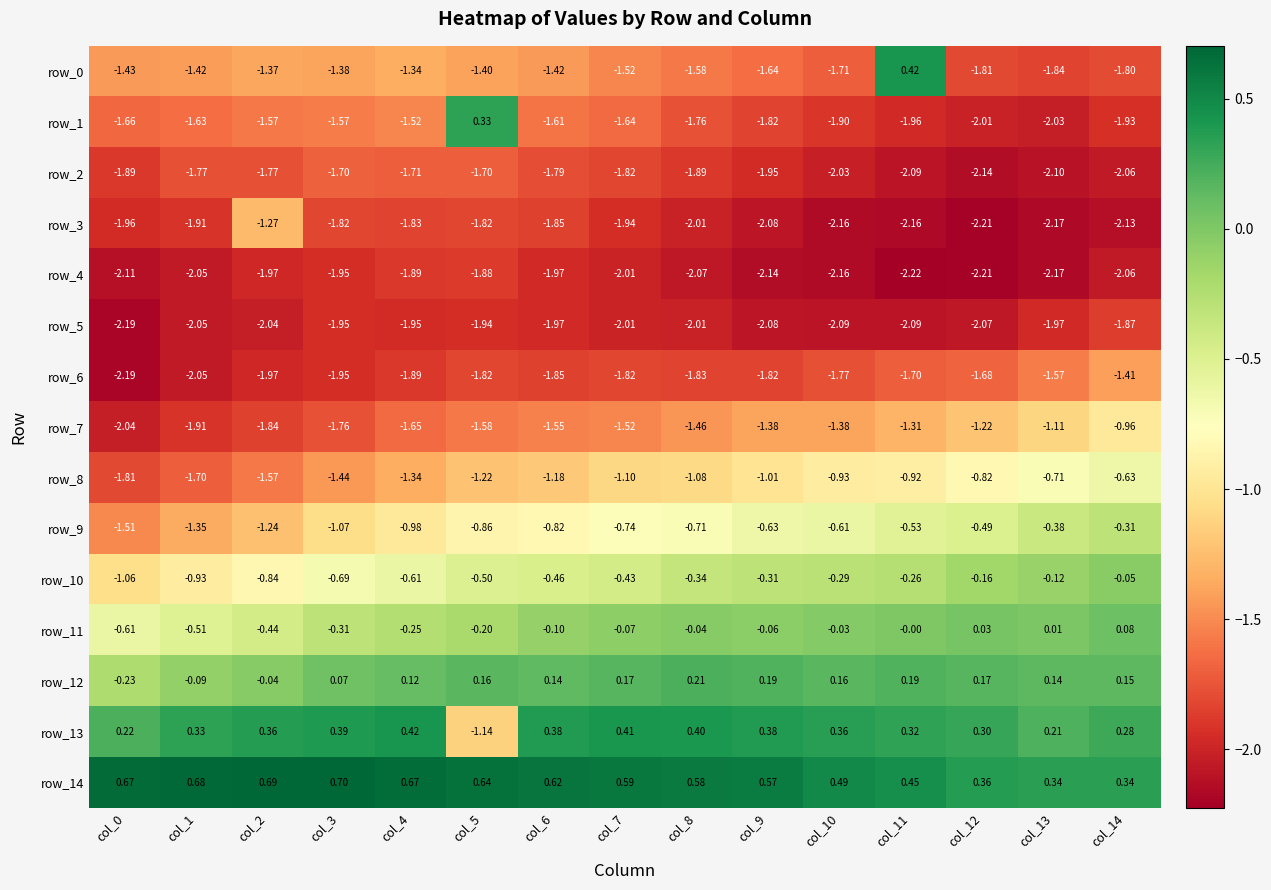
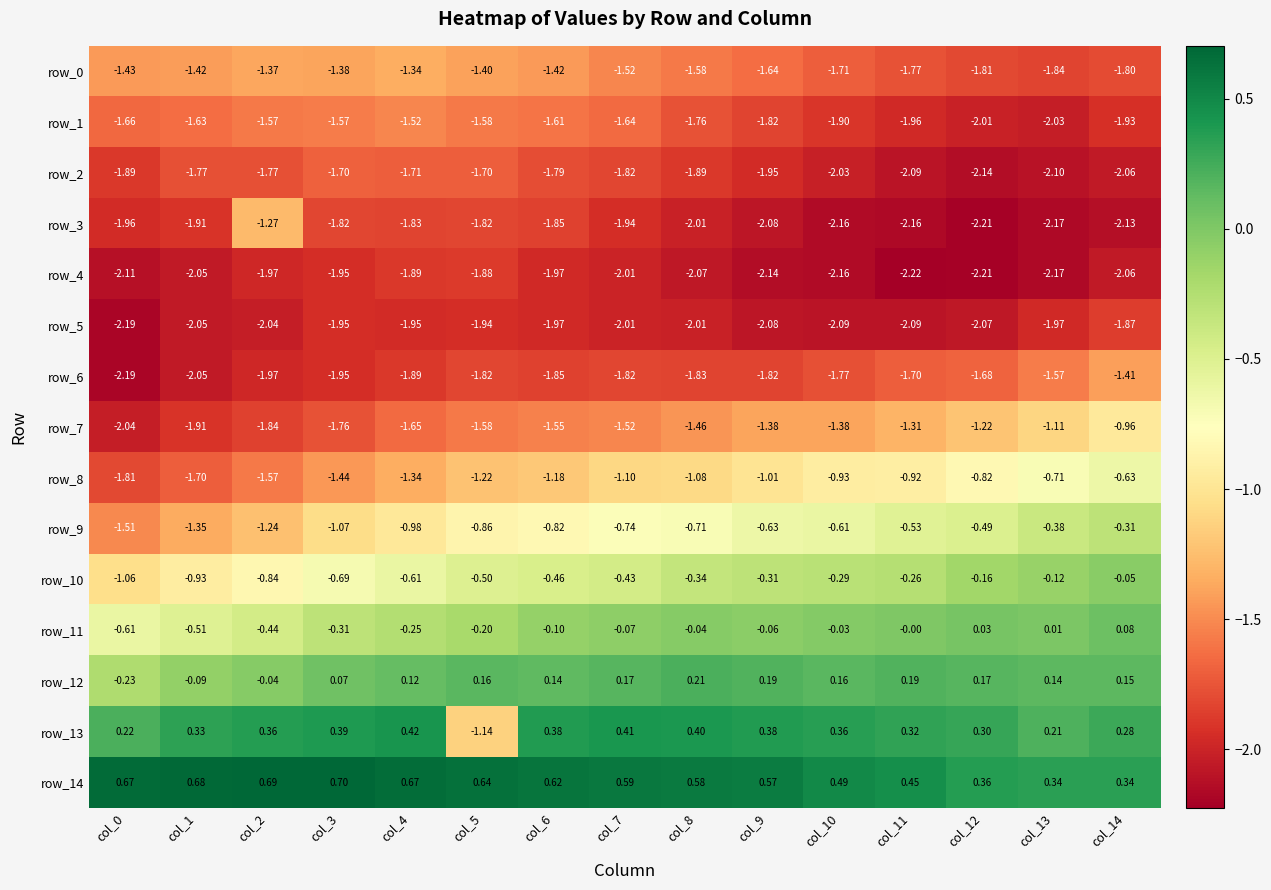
  {
    "row_0": {
      "col_0": -1.43,
      "col_1": -1.42,
      "col_2": -1.37,
      "col_3": -1.38,
      "col_4": -1.34,
      "col_5": -1.40,
      "col_6": -1.42,
      "col_7": -1.52,
      "col_8": -1.58,
      "col_9": -1.64,
      "col_10": -1.71,
-     "col_11": 0.42,
+     "col_11": -1.77,
      "col_12": -1.81,
      "col_13": -1.84,
      "col_14": -1.80
    },
    "row_1": {
      "col_0": -1.66,
      "col_1": -1.63,
      "col_2": -1.57,
      "col_3": -1.57,
      "col_4": -1.52,
-     "col_5": 0.33,
+     "col_5": -1.58,
      "col_6": -1.61,
      "col_7": -1.64,
      "col_8": -1.76,
      "col_9": -1.82,
      "col_10": -1.90,
      "col_11": -1.96,
      "col_12": -2.01,
      "col_13": -2.03,
      "col_14": -1.93
    }
  }
